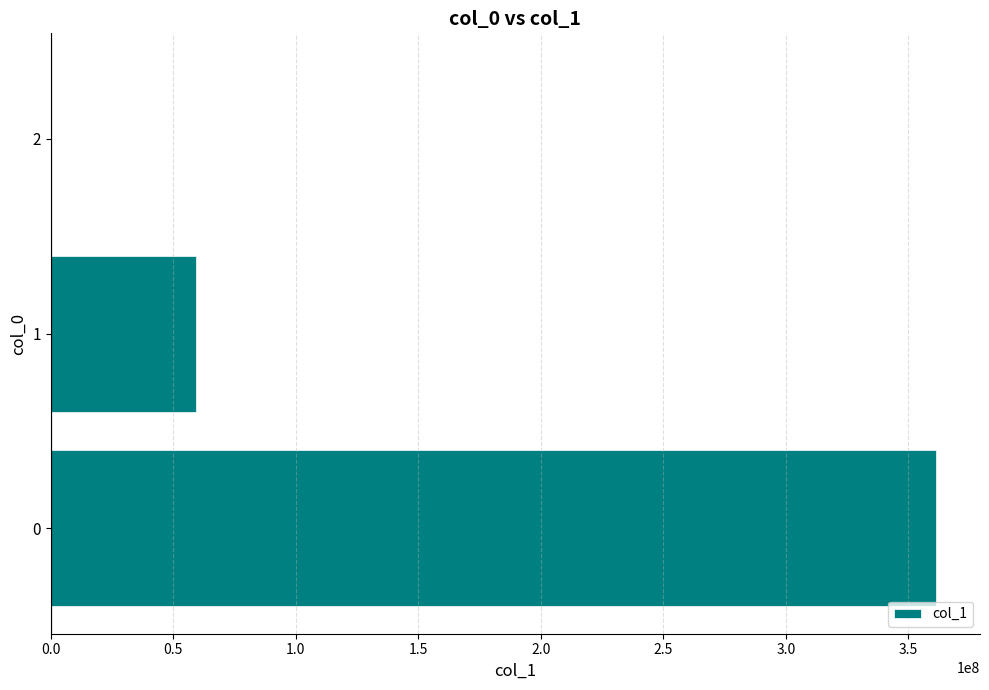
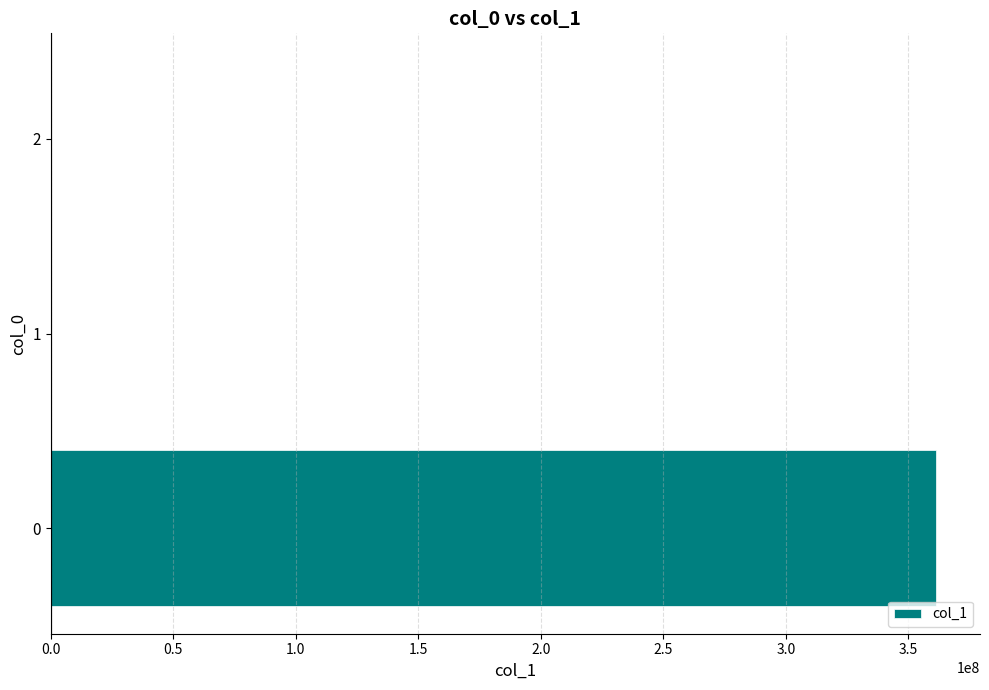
  {
-   "1": 59000000,
+   "1": 0,
    "0": 361000000
  }
